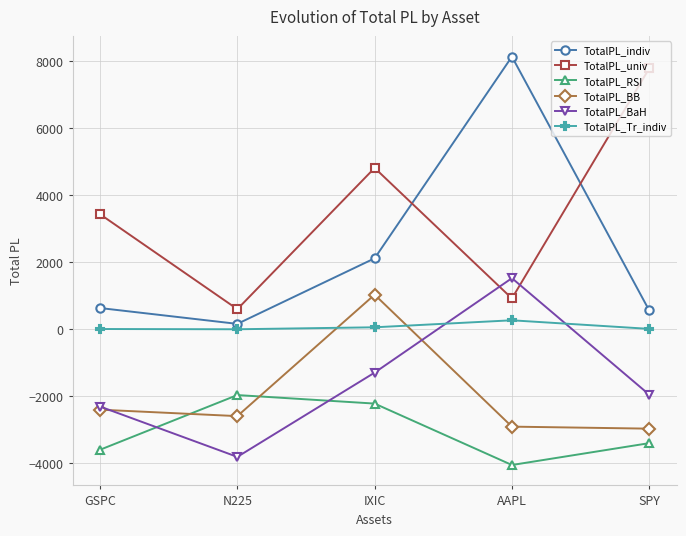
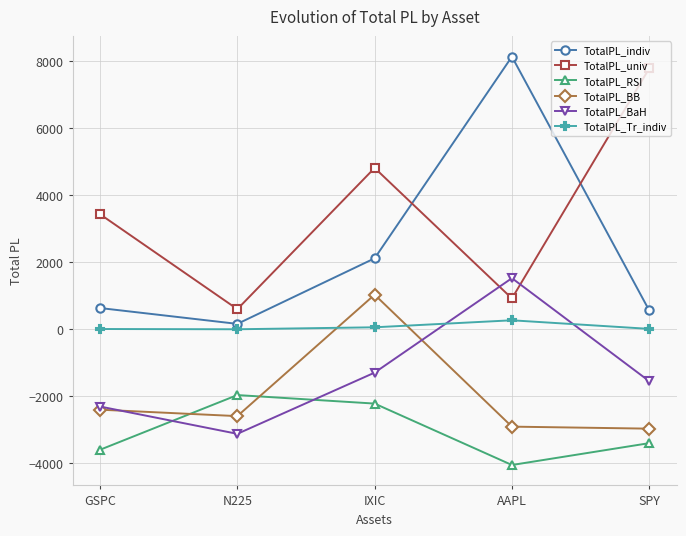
  {
    "TotalPL_BaH": {
      "GSPC": -2300,
-     "N225": -3800,
+     "N225": -3100,
      "IXIC": -1300,
      "AAPL": 1500,
-     "SPY": -1900
+     "SPY": -1500
    }
  }
